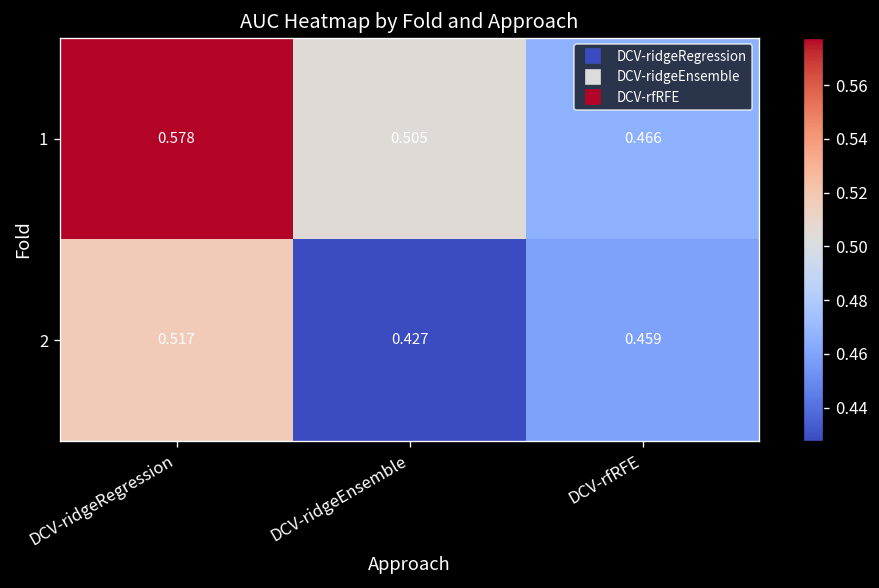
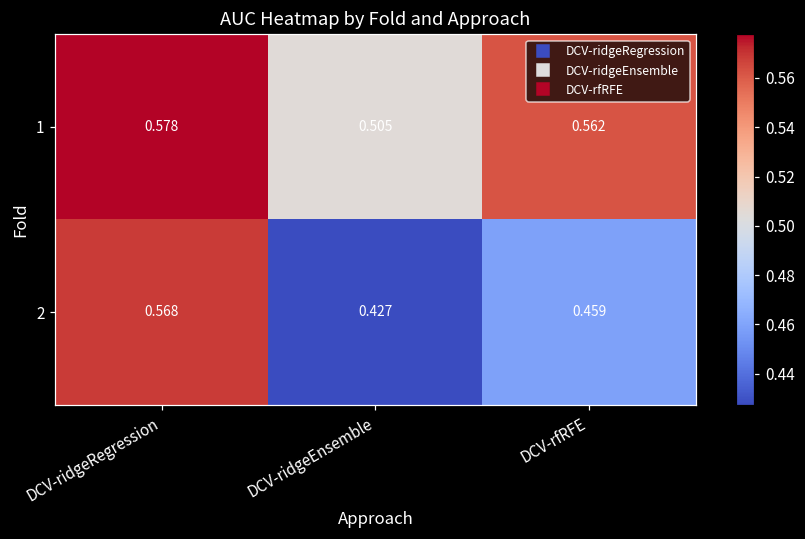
  {
    "1": {
      "DCV-ridgeRegression": 0.578,
-     "DCV-rfRFE": 0.466
+     "DCV-rfRFE": 0.562
    },
    "2": {
-     "DCV-ridgeRegression": 0.517,
+     "DCV-ridgeRegression": 0.568,
      "DCV-ridgeEnsemble": 0.427,
      "DCV-rfRFE": 0.459
    }
  }
